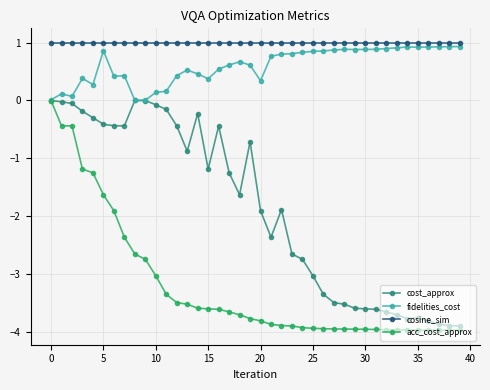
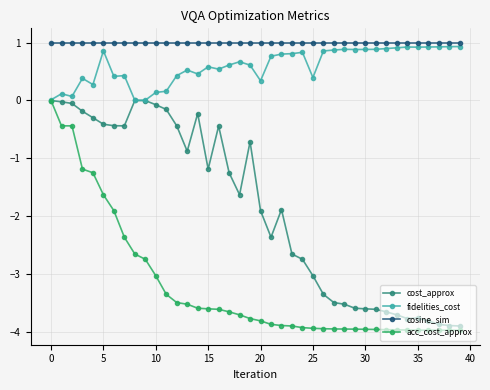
  {
    "fidelities_cost": {
      "5": 0.9,
      "10": 0.1,
-     "15": 0.4,
+     "15": 0.6,
      "20": 0.3,
-     "25": 0.9,
+     "25": 0.4,
      "30": 0.9,
      "35": 0.9
    },
    "cosine_sim": {
      "0": 1.0,
      "5": 1.0,
      "10": 1.0,
      "15": 1.0,
      "20": 1.0,
      "25": 1.0,
      "30": 1.0,
      "35": 1.0
    }
  }
